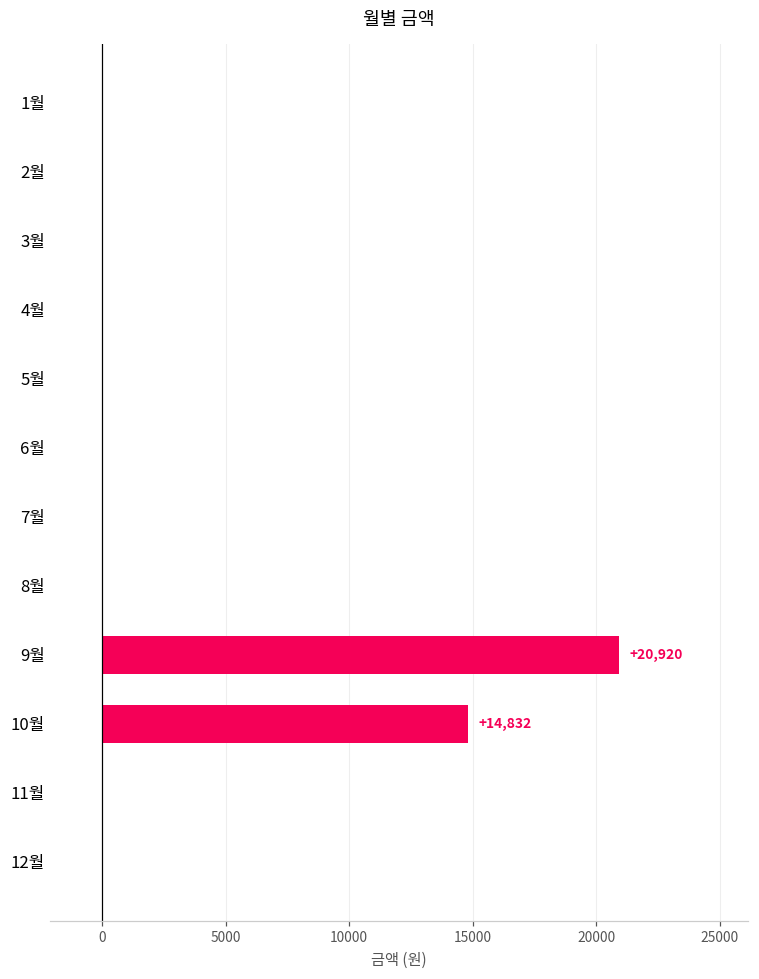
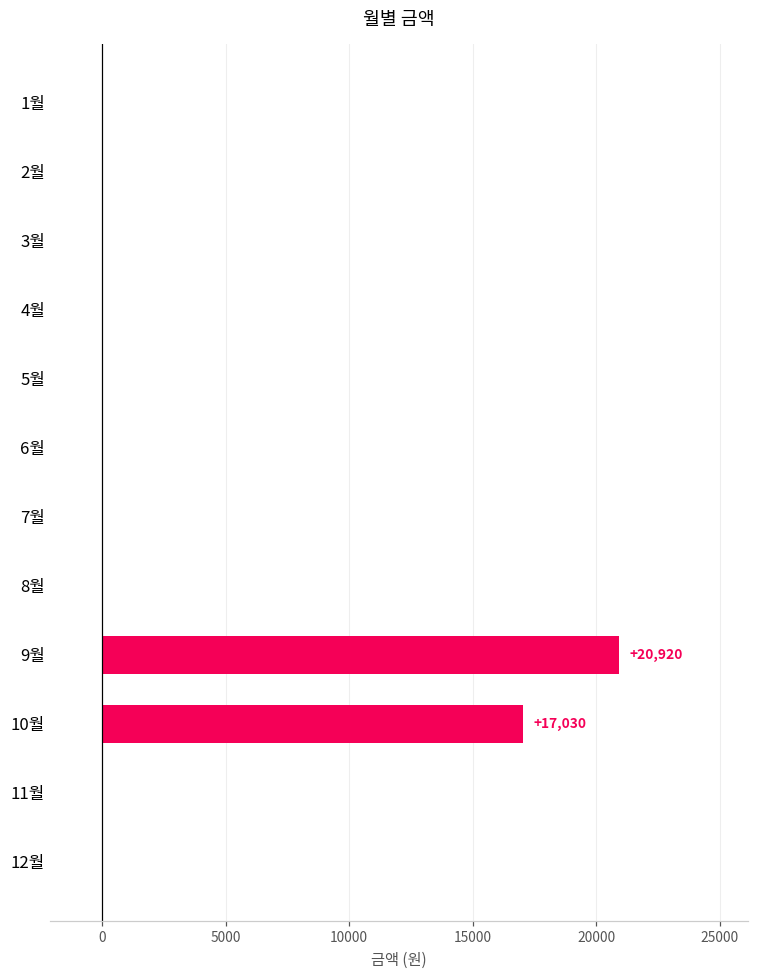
  {
    "9월": "+20,920",
-   "10월": "+14,832"
+   "10월": "+17,030"
  }
